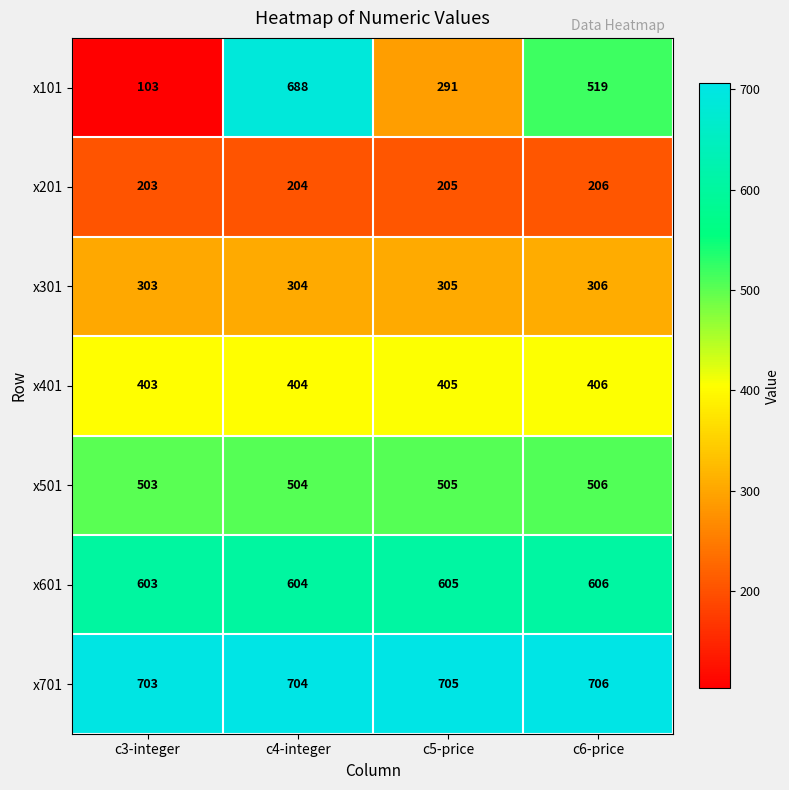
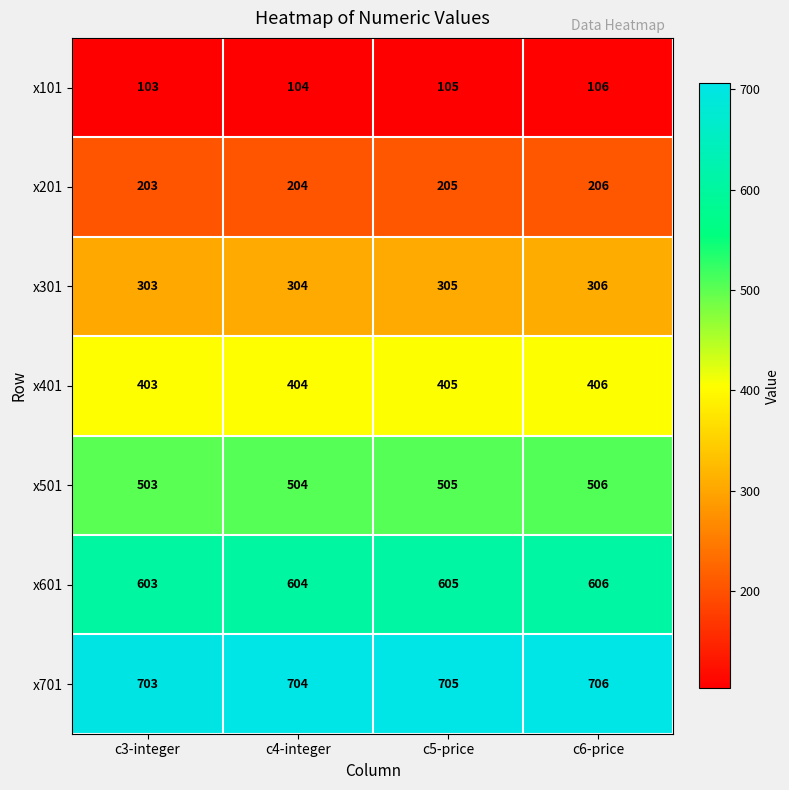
  {
    "x101": {
      "c3-integer": 103,
-     "c4-integer": 688,
-     "c5-price": 291,
-     "c6-price": 519
+     "c4-integer": 104,
+     "c5-price": 105,
+     "c6-price": 106
    },
    "x201": {
      "c3-integer": 203,
      "c4-integer": 204,
      "c5-price": 205,
      "c6-price": 206
    },
    "x301": {
      "c3-integer": 303,
      "c4-integer": 304,
      "c5-price": 305,
      "c6-price": 306
    },
    "x401": {
      "c3-integer": 403,
      "c4-integer": 404,
      "c5-price": 405,
      "c6-price": 406
    },
    "x501": {
      "c3-integer": 503,
      "c4-integer": 504,
      "c5-price": 505,
      "c6-price": 506
    },
    "x601": {
      "c3-integer": 603,
      "c4-integer": 604,
      "c5-price": 605,
      "c6-price": 606
    },
    "x701": {
      "c3-integer": 703,
      "c4-integer": 704,
      "c5-price": 705,
      "c6-price": 706
    }
  }
